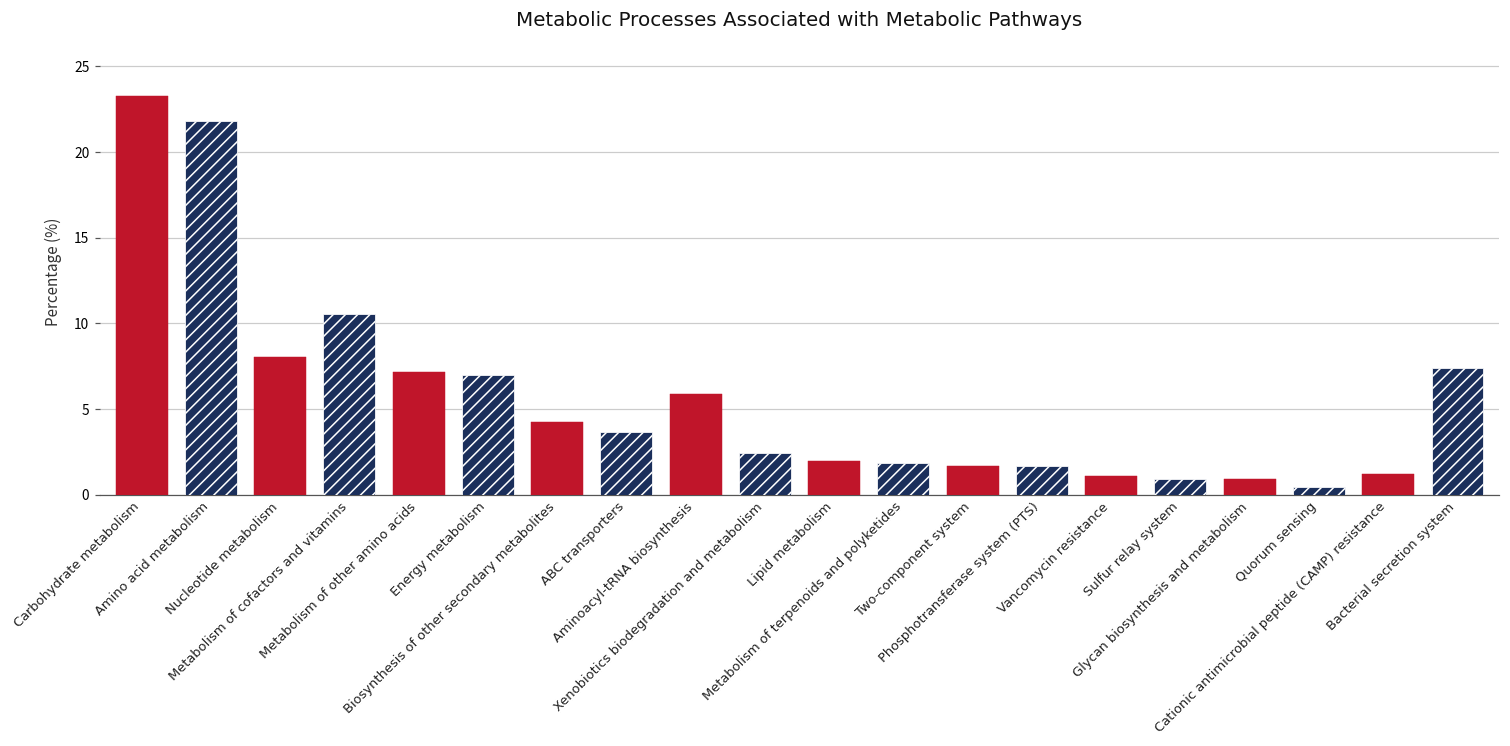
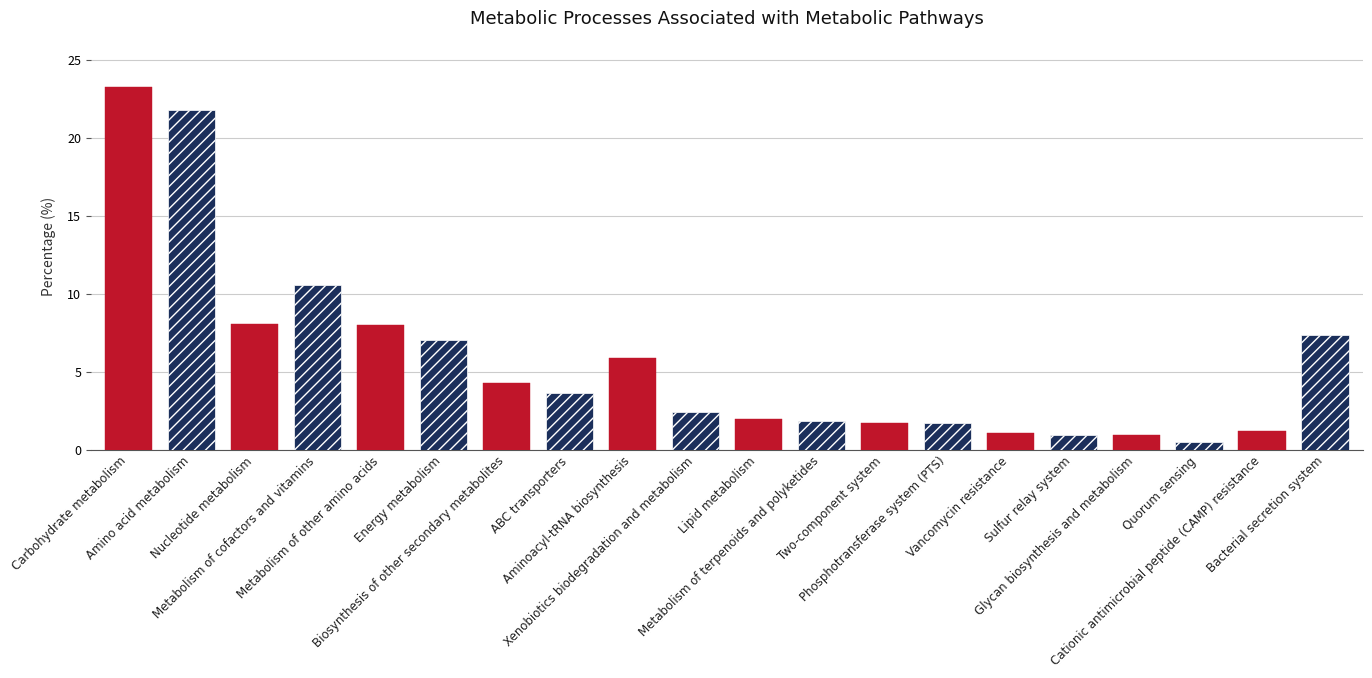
  {
    "Carbohydrate metabolism": 23.3,
    "Amino acid metabolism": 21.8,
    "Nucleotide metabolism": 8.0,
    "Metabolism of cofactors and vitamins": 10.5,
-   "Metabolism of other amino acids": 7.2,
+   "Metabolism of other amino acids": 8.0,
    "Energy metabolism": 7.0,
    "Biosynthesis of other secondary metabolites": 4.3,
    "ABC transporters": 3.7,
    "Aminoacyl-tRNA biosynthesis": 5.9,
    "Xenobiotics biodegradation and metabolism": 2.4,
    "Lipid metabolism": 2.0,
    "Metabolism of terpenoids and polyketides": 1.8,
    "Two-component system": 1.7,
    "Phosphotransferase system (PTS)": 1.7,
    "Vancomycin resistance": 1.1,
    "Sulfur relay system": 0.9,
    "Glycan biosynthesis and metabolism": 0.9,
    "Quorum sensing": 0.5,
    "Cationic antimicrobial peptide (CAMP) resistance": 1.2,
    "Bacterial secretion system": 7.4
  }
